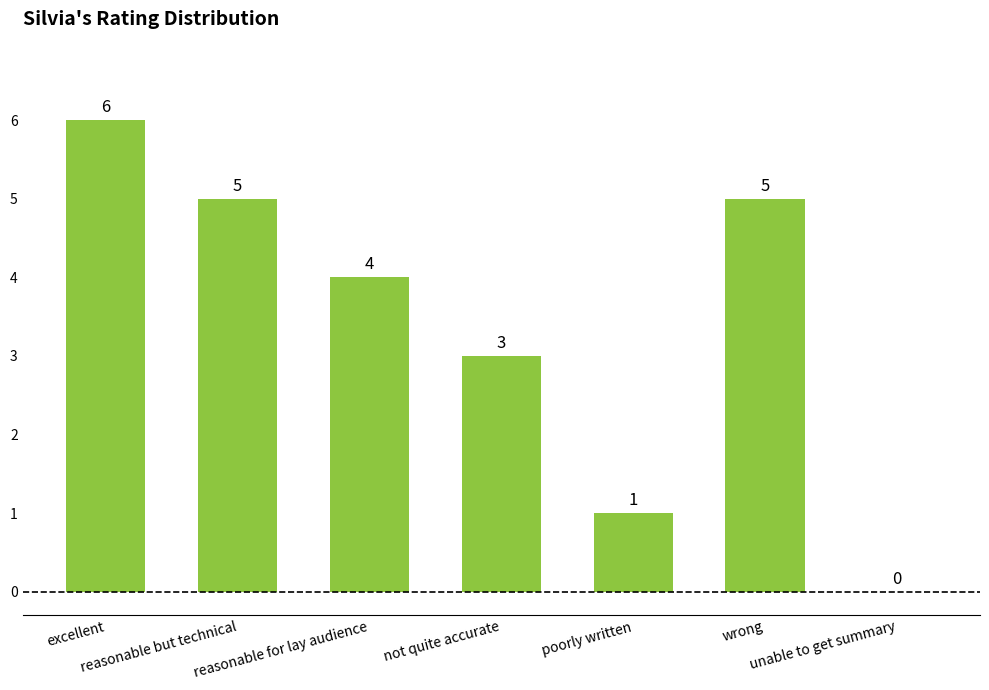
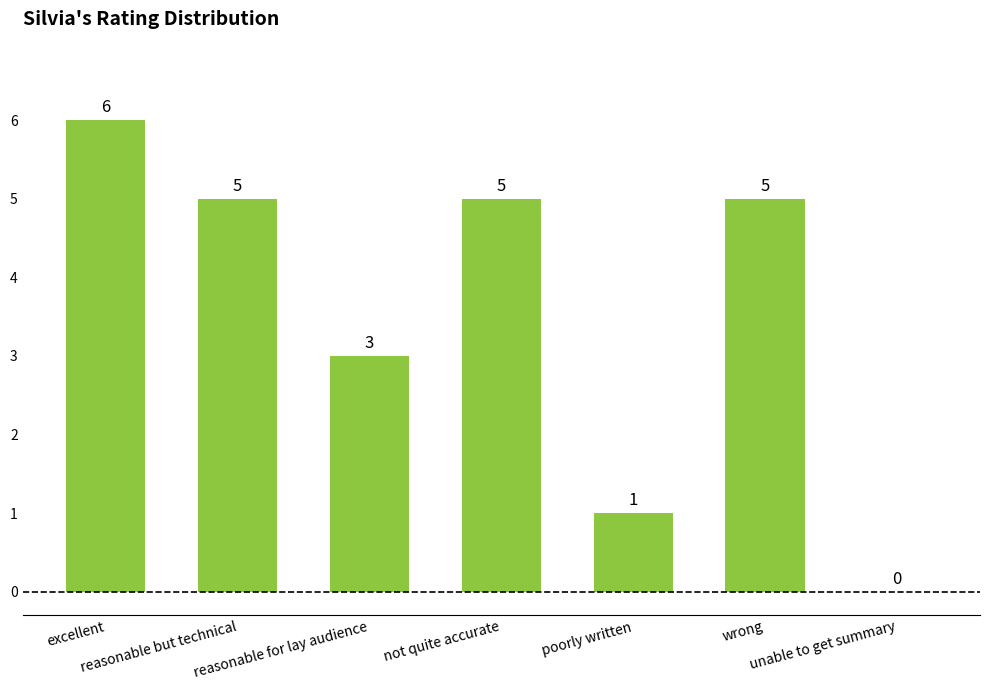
  {
    "excellent": 6,
    "reasonable but technical": 5,
-   "reasonable for lay audience": 4,
-   "not quite accurate": 3,
+   "reasonable for lay audience": 3,
+   "not quite accurate": 5,
    "poorly written": 1,
    "wrong": 5,
    "unable to get summary": 0
  }
